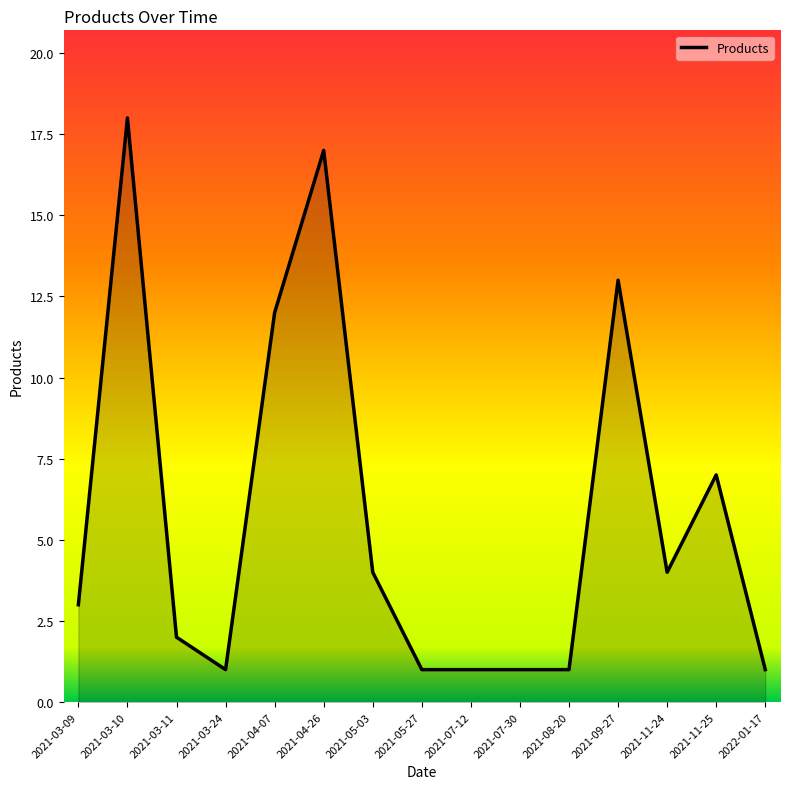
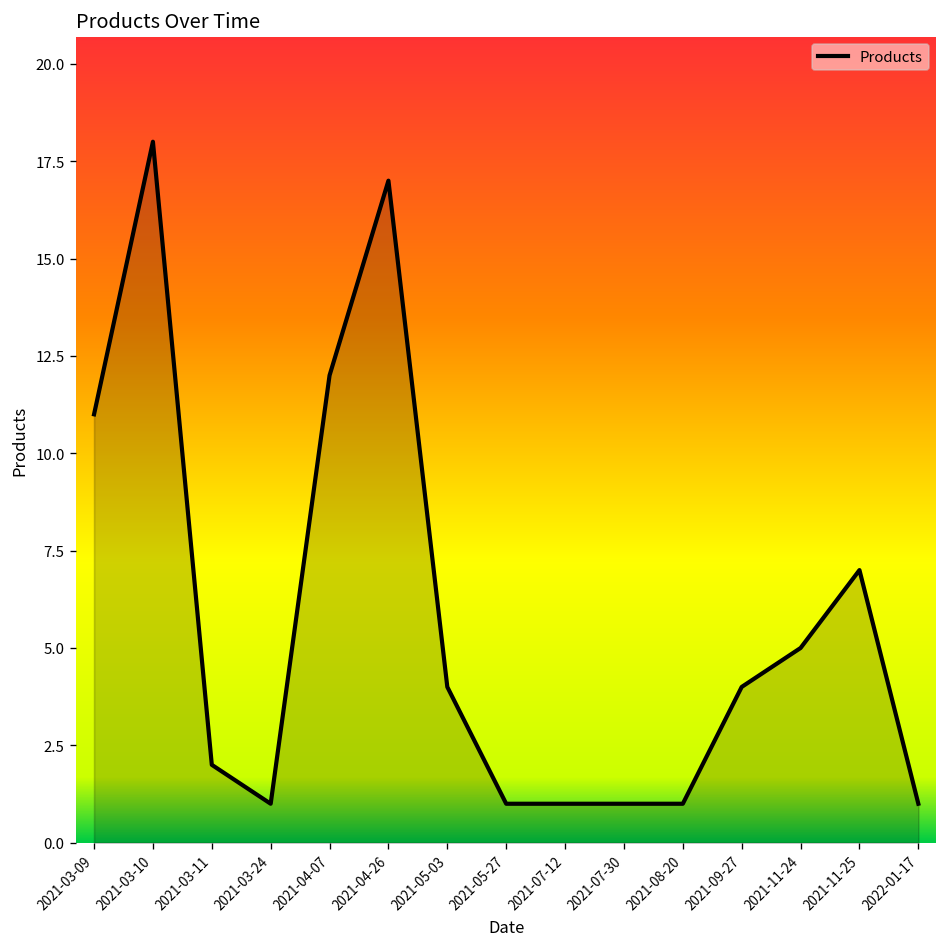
  {
-   "2021-03-09": 3,
+   "2021-03-09": 11,
    "2021-03-10": 18,
    "2021-03-11": 2,
    "2021-03-24": 1,
    "2021-04-07": 12,
    "2021-04-26": 17,
    "2021-05-03": 4,
    "2021-05-27": 1,
    "2021-07-12": 1,
    "2021-07-30": 1,
    "2021-08-20": 1,
-   "2021-09-27": 13,
-   "2021-11-24": 4,
+   "2021-09-27": 4,
+   "2021-11-24": 5,
    "2021-11-25": 7,
    "2022-01-17": 1
  }
